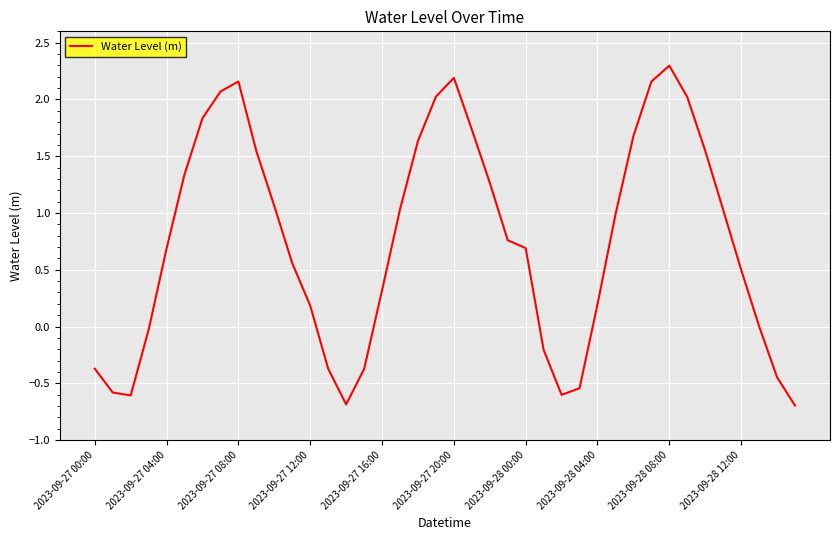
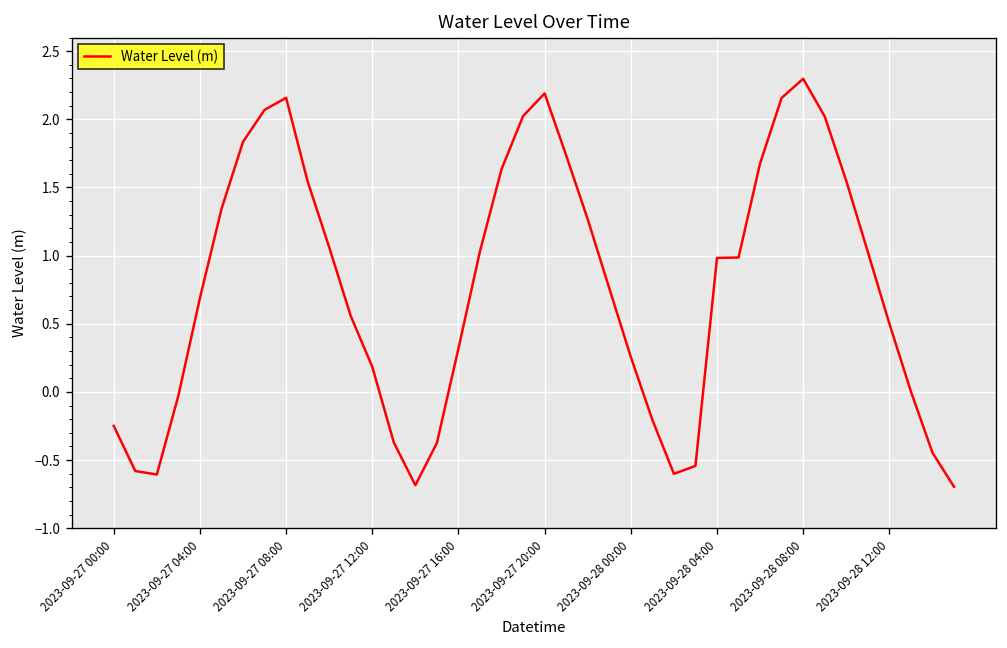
  {
-   "2023-09-27 00:00": -0.37,
+   "2023-09-27 00:00": -0.25,
    "2023-09-27 04:00": 0.69,
    "2023-09-27 08:00": 2.16,
    "2023-09-27 12:00": 0.18,
    "2023-09-27 16:00": 0.32,
    "2023-09-27 20:00": 2.19,
-   "2023-09-28 00:00": 0.69,
-   "2023-09-28 04:00": 0.20,
+   "2023-09-28 00:00": 0.26,
+   "2023-09-28 04:00": 0.98,
    "2023-09-28 08:00": 2.30,
    "2023-09-28 12:00": 0.50
  }
